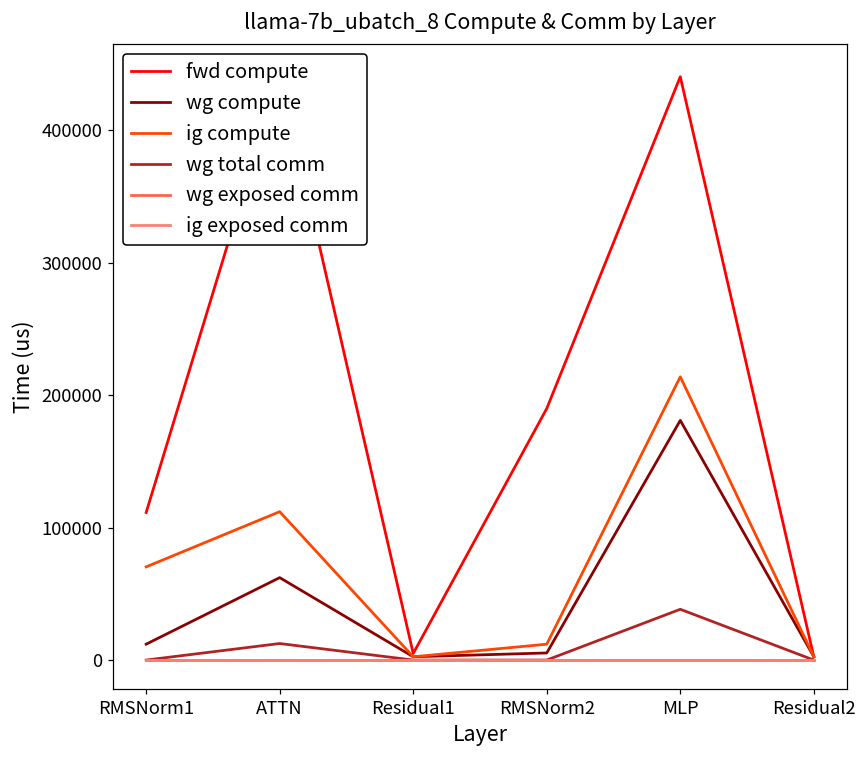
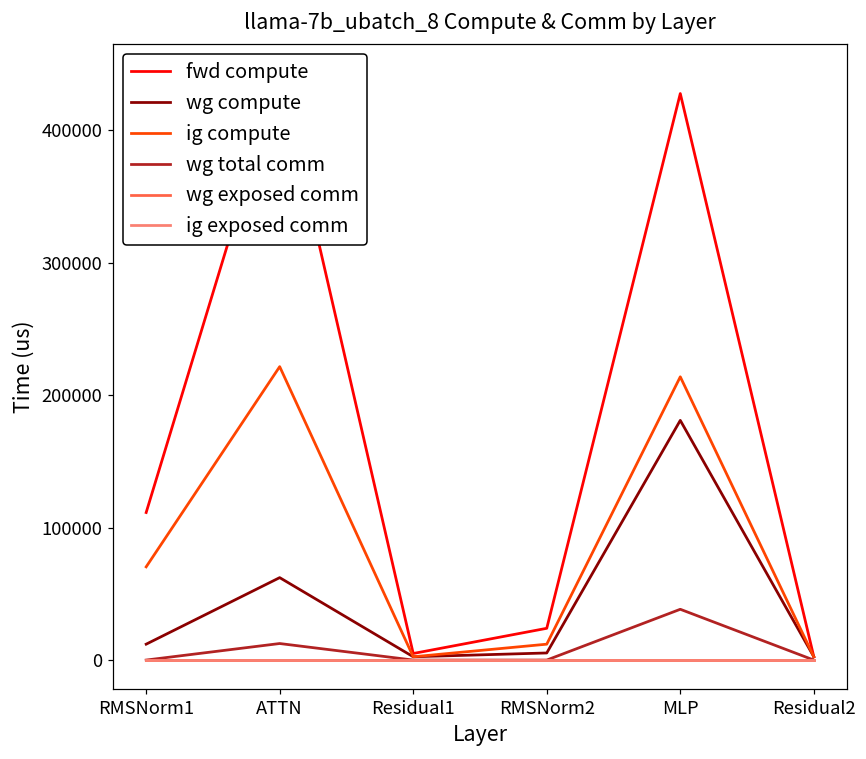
  {
    "fwd compute": {
      "RMSNorm1": 111000,
      "Residual1": 5000,
-     "RMSNorm2": 190000,
-     "MLP": 440000
+     "RMSNorm2": 24000,
+     "MLP": 428000
    },
    "wg compute": {
      "RMSNorm1": 12000,
      "ATTN": 62000,
      "RMSNorm2": 5000,
      "MLP": 181000
    },
    "ig compute": {
      "RMSNorm1": 70000,
-     "ATTN": 112000,
+     "ATTN": 221000,
      "RMSNorm2": 12000,
      "MLP": 214000
    },
    "wg total comm": {
      "ATTN": 12000,
      "MLP": 38000
    },
    "ig exposed comm": {
      "ATTN": 0,
      "MLP": 0
    }
  }
